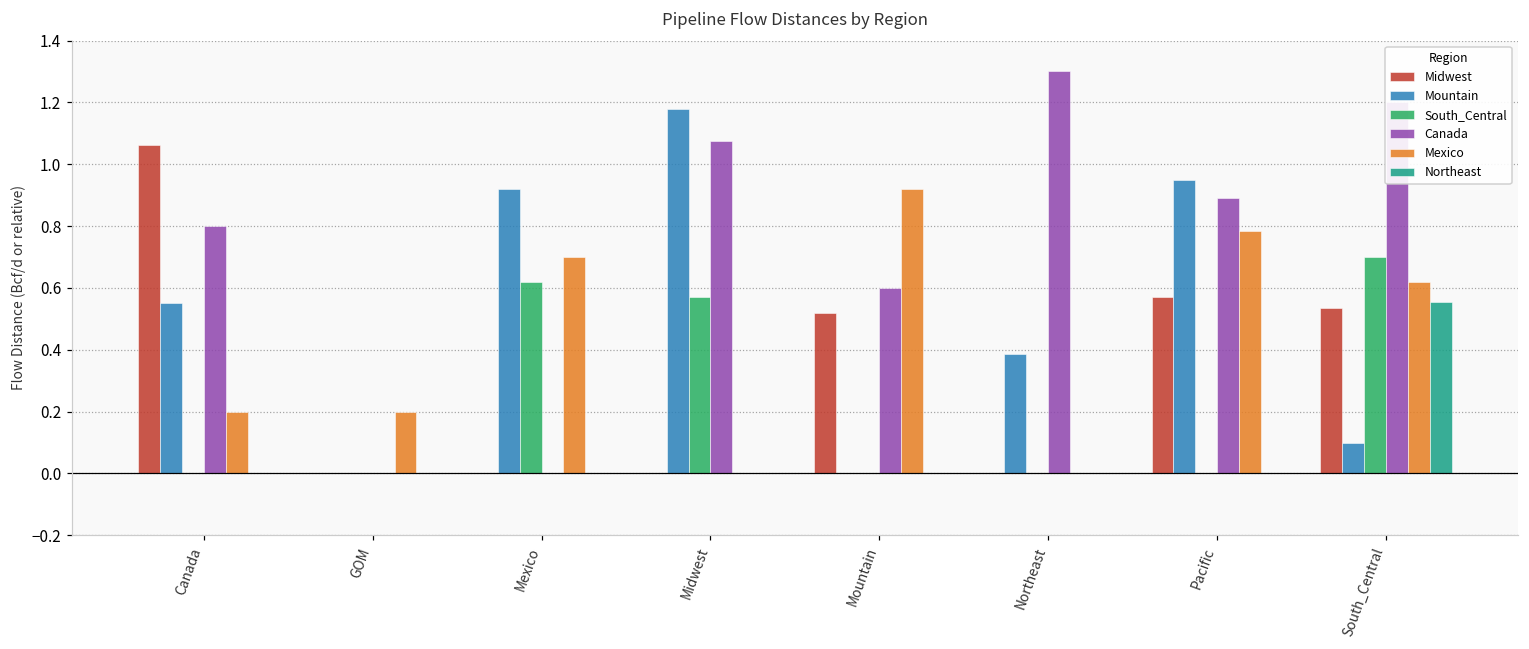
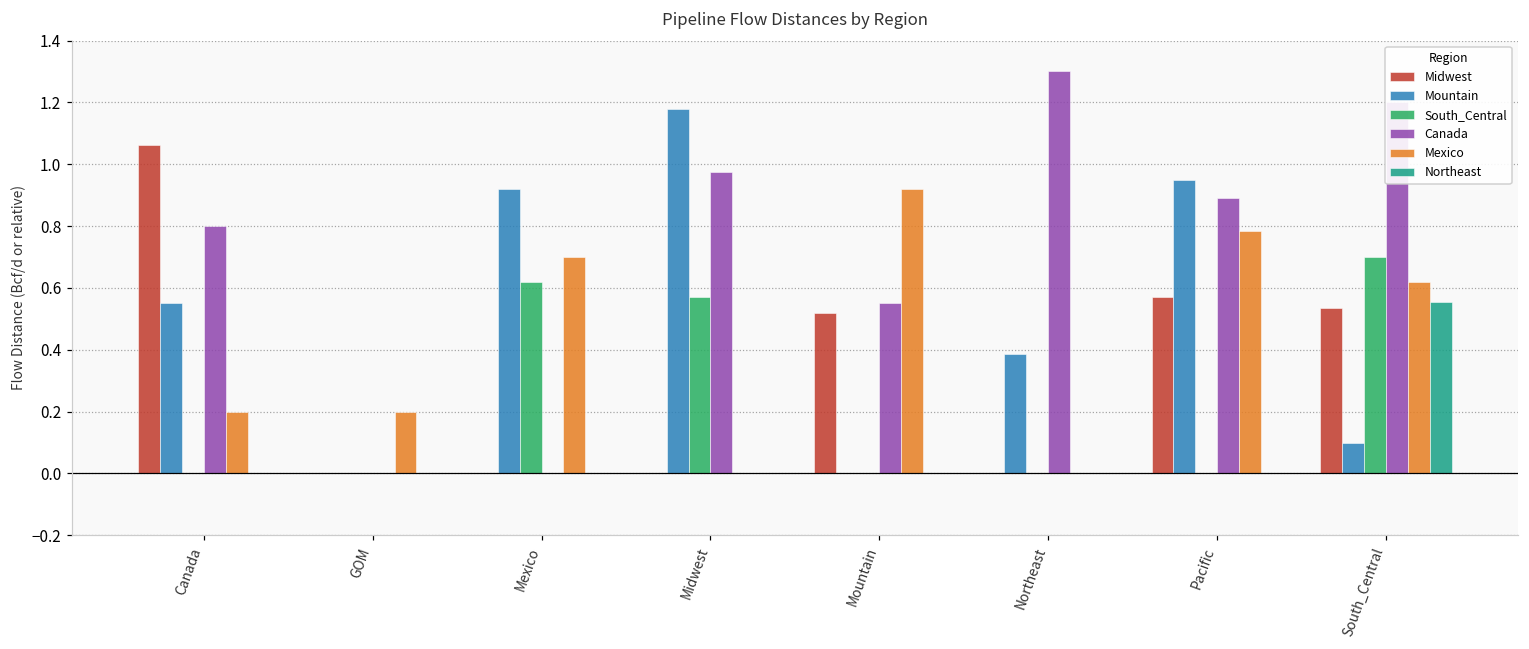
  {
    "Midwest": {
      "Canada": 1.06,
      "GOM": 0.00,
      "Mexico": 0.00,
      "Midwest": 0.00,
      "Mountain": 0.52,
      "Northeast": 0.00,
      "Pacific": 0.57,
      "South_Central": 0.54
    },
    "Mountain": {
      "Canada": 0.55,
      "GOM": 0.00,
      "Mexico": 0.92,
      "Midwest": 1.18,
      "Mountain": 0.00,
      "Northeast": 0.39,
      "Pacific": 0.95,
      "South_Central": 0.10
    },
    "Canada": {
      "Canada": 0.80,
      "GOM": 0.00,
      "Mexico": 0.00,
-     "Midwest": 1.08,
-     "Mountain": 0.60,
+     "Midwest": 0.98,
+     "Mountain": 0.55,
      "Northeast": 1.30,
      "Pacific": 0.89
    },
    "Mexico": {
      "Canada": 0.20,
      "GOM": 0.20,
      "Mexico": 0.70,
      "Midwest": 0.00,
      "Mountain": 0.92,
      "Northeast": 0.00,
      "Pacific": 0.79,
      "South_Central": 0.62
    }
  }
